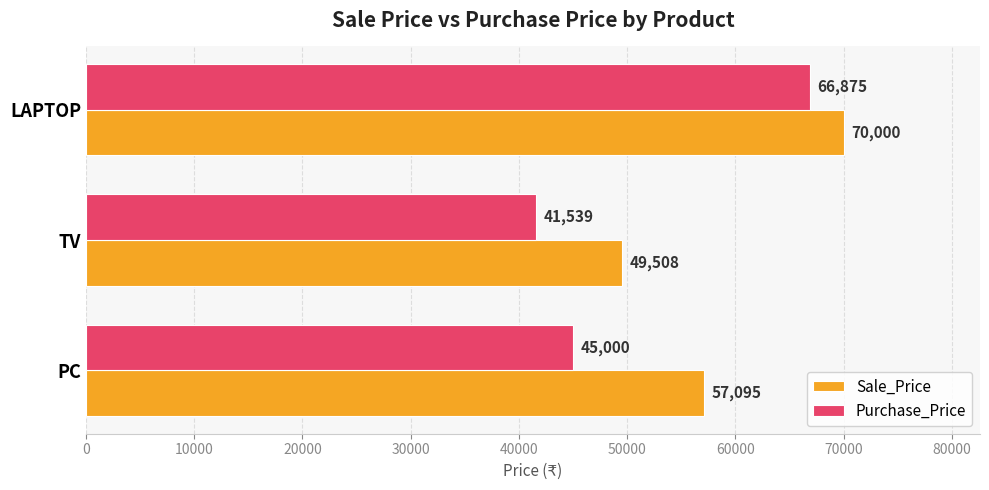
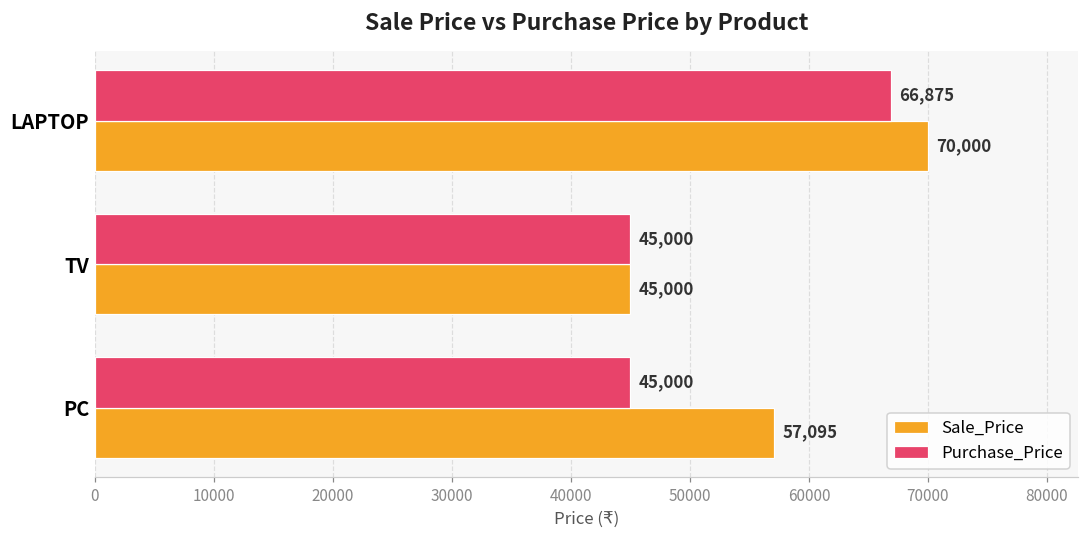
  {
    "Sale_Price": {
      "LAPTOP": "70,000",
-     "TV": "49,508",
+     "TV": "45,000",
      "PC": "57,095"
    },
    "Purchase_Price": {
      "LAPTOP": "66,875",
-     "TV": "41,539",
+     "TV": "45,000",
      "PC": "45,000"
    }
  }
